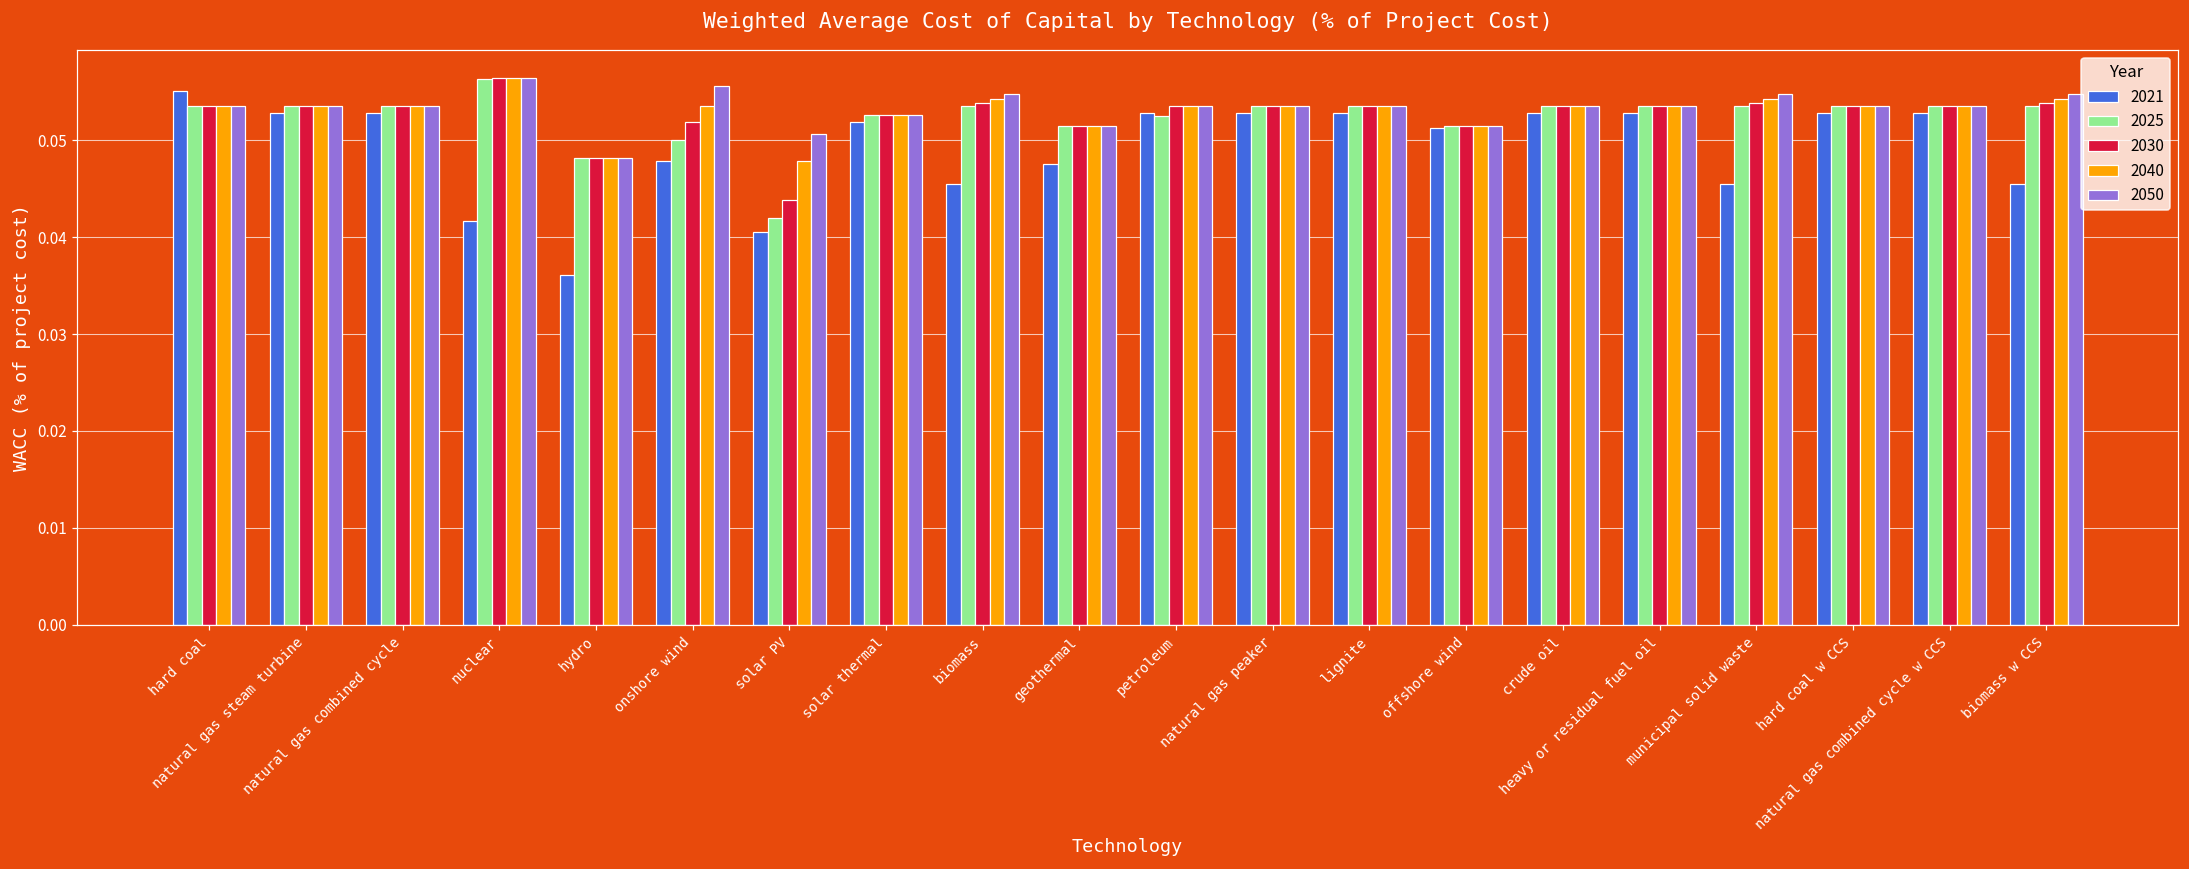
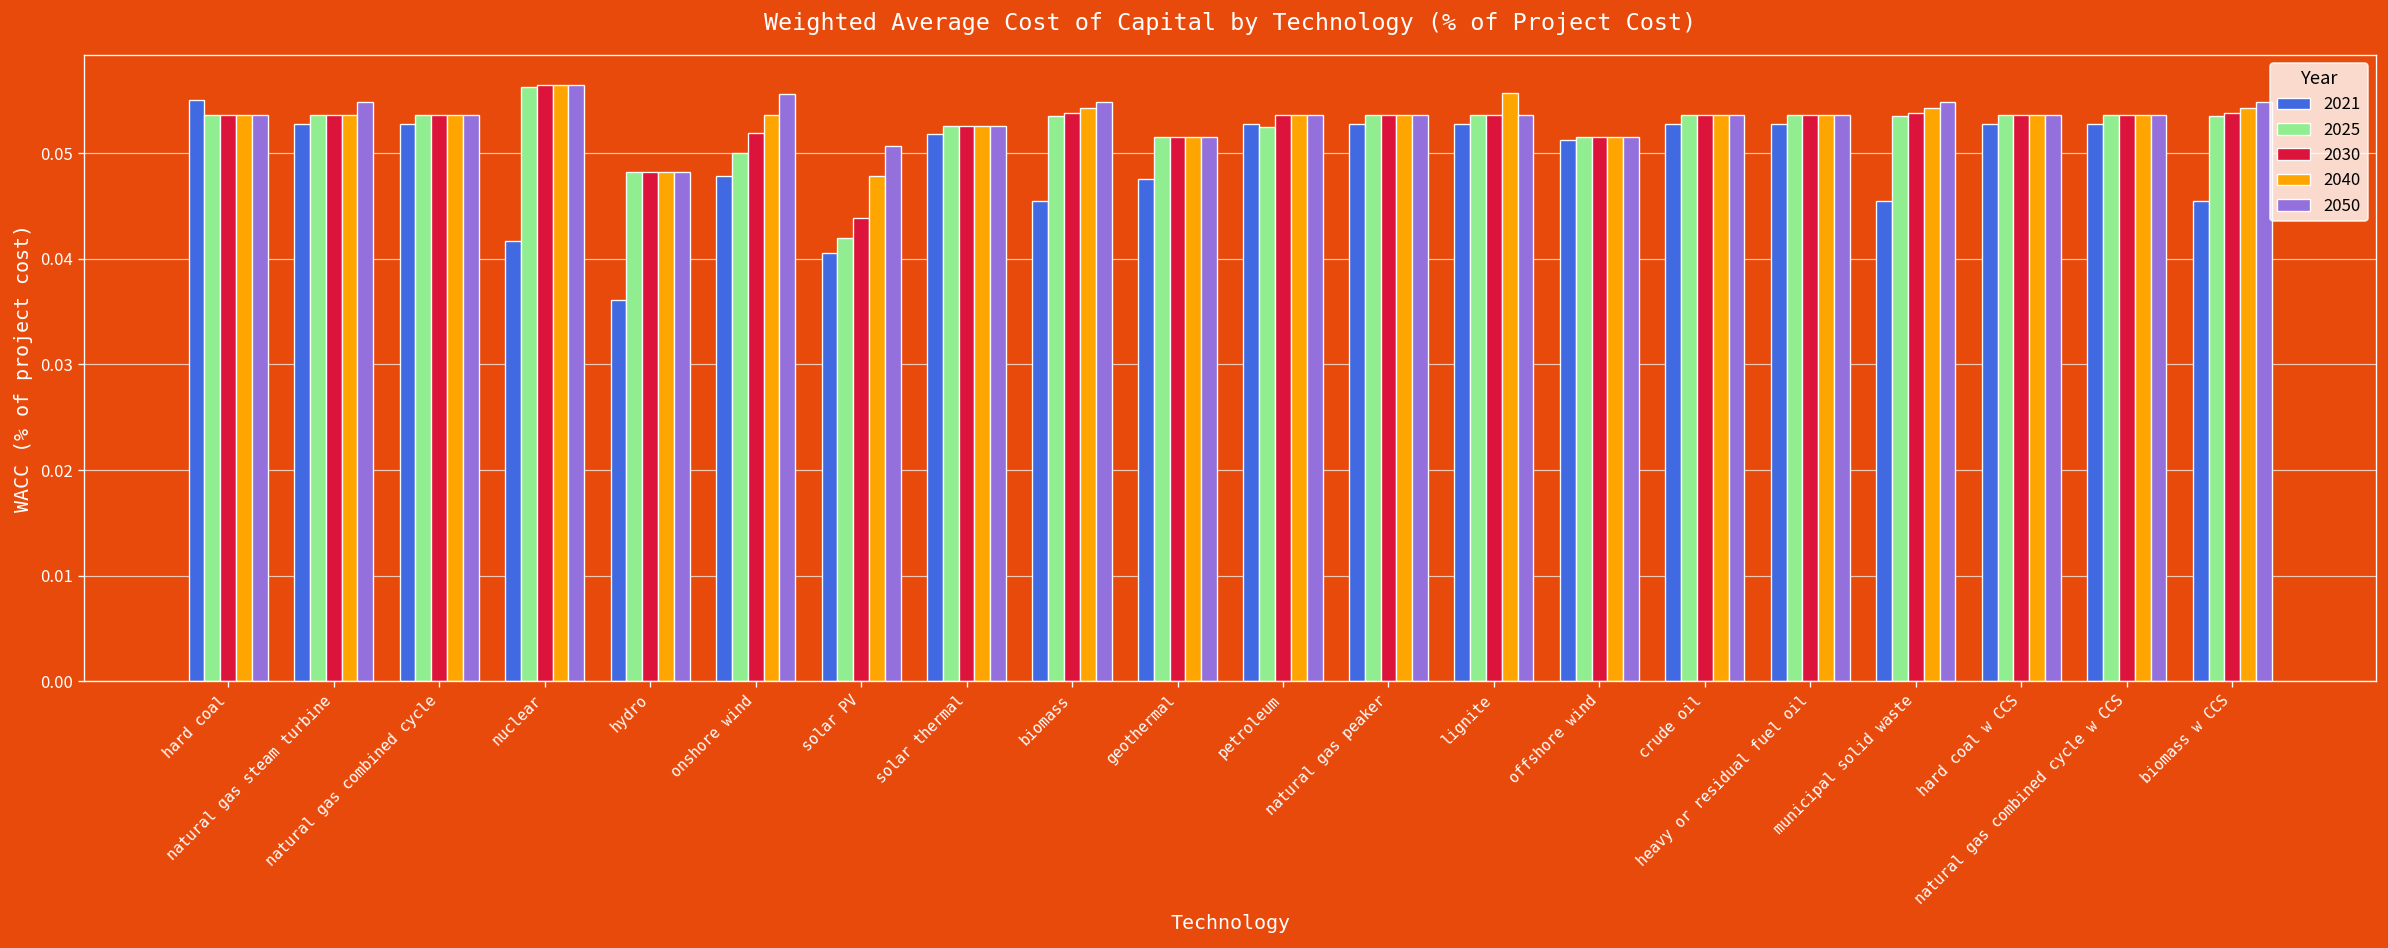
  {
    "2021": {
      "hard coal": 0.055,
      "natural gas steam turbine": 0.053,
      "natural gas combined cycle": 0.053,
      "nuclear": 0.042,
      "hydro": 0.036,
      "onshore wind": 0.048,
      "solar PV": 0.041,
      "solar thermal": 0.052,
      "biomass": 0.046,
      "geothermal": 0.048,
      "petroleum": 0.053,
      "natural gas peaker": 0.053,
      "lignite": 0.053,
      "offshore wind": 0.051,
      "crude oil": 0.053,
      "heavy or residual fuel oil": 0.053,
      "municipal solid waste": 0.046,
      "hard coal w CCS": 0.053,
      "natural gas combined cycle w CCS": 0.053,
      "biomass w CCS": 0.046
    },
    "2025": {
      "hard coal": 0.054,
      "natural gas steam turbine": 0.054,
      "natural gas combined cycle": 0.054,
      "nuclear": 0.056,
      "hydro": 0.048,
      "onshore wind": 0.050,
      "solar PV": 0.042,
      "solar thermal": 0.053,
      "biomass": 0.054,
      "geothermal": 0.052,
      "petroleum": 0.053,
      "natural gas peaker": 0.054,
      "lignite": 0.054,
      "offshore wind": 0.052,
      "crude oil": 0.054,
      "heavy or residual fuel oil": 0.054,
      "municipal solid waste": 0.054,
      "hard coal w CCS": 0.054,
      "natural gas combined cycle w CCS": 0.054,
      "biomass w CCS": 0.054
    },
    "2030": {
      "hard coal": 0.054,
      "natural gas steam turbine": 0.054,
      "natural gas combined cycle": 0.054,
      "nuclear": 0.056,
      "hydro": 0.048,
      "onshore wind": 0.052,
      "solar PV": 0.044,
      "solar thermal": 0.053,
      "biomass": 0.054,
      "geothermal": 0.052,
      "petroleum": 0.054,
      "natural gas peaker": 0.054,
      "lignite": 0.054,
      "offshore wind": 0.052,
      "crude oil": 0.054,
      "heavy or residual fuel oil": 0.054,
      "municipal solid waste": 0.054,
      "hard coal w CCS": 0.054,
      "natural gas combined cycle w CCS": 0.054,
      "biomass w CCS": 0.054
    },
    "2040": {
      "hard coal": 0.054,
      "natural gas steam turbine": 0.054,
      "natural gas combined cycle": 0.054,
      "nuclear": 0.056,
      "hydro": 0.048,
      "onshore wind": 0.054,
      "solar PV": 0.048,
      "solar thermal": 0.053,
      "biomass": 0.054,
      "geothermal": 0.052,
      "petroleum": 0.054,
      "natural gas peaker": 0.054,
-     "lignite": 0.054,
+     "lignite": 0.056,
      "offshore wind": 0.052,
      "crude oil": 0.054,
      "heavy or residual fuel oil": 0.054,
      "municipal solid waste": 0.054,
      "hard coal w CCS": 0.054,
      "natural gas combined cycle w CCS": 0.054,
      "biomass w CCS": 0.054
    },
    "2050": {
      "hard coal": 0.054,
-     "natural gas steam turbine": 0.054,
+     "natural gas steam turbine": 0.055,
      "natural gas combined cycle": 0.054,
      "nuclear": 0.056,
      "hydro": 0.048,
      "onshore wind": 0.056,
      "solar PV": 0.051,
      "solar thermal": 0.053,
      "biomass": 0.055,
      "geothermal": 0.052,
      "petroleum": 0.054,
      "natural gas peaker": 0.054,
      "lignite": 0.054,
      "offshore wind": 0.052,
      "crude oil": 0.054,
      "heavy or residual fuel oil": 0.054,
      "municipal solid waste": 0.055,
      "hard coal w CCS": 0.054,
      "natural gas combined cycle w CCS": 0.054,
      "biomass w CCS": 0.055
    }
  }
